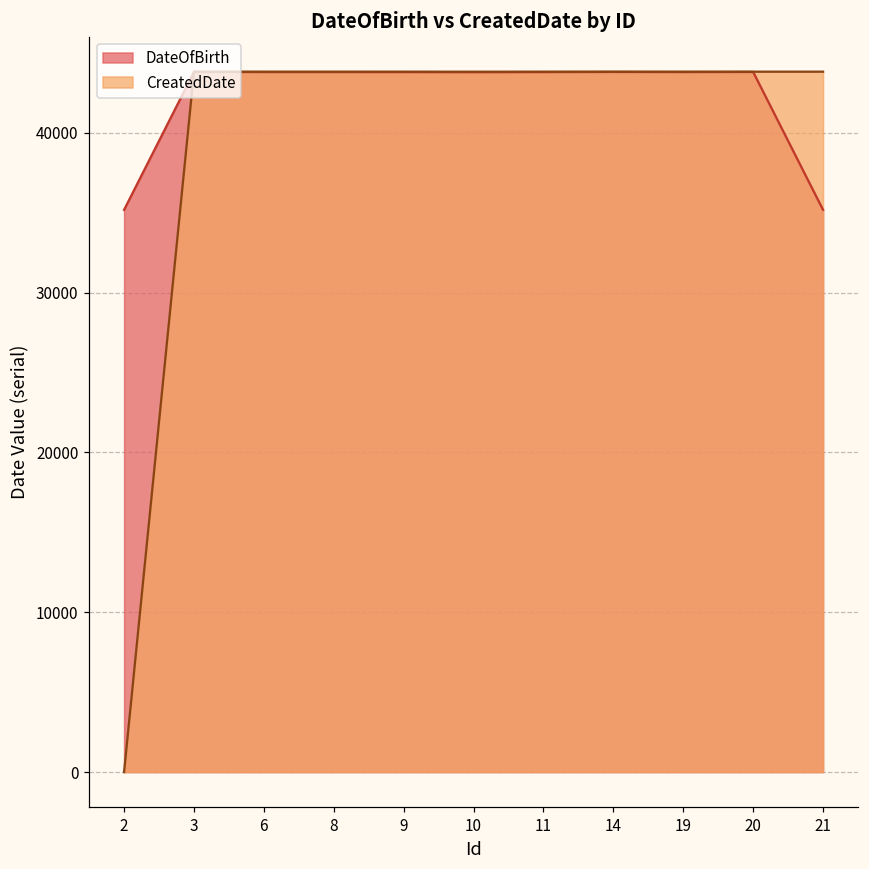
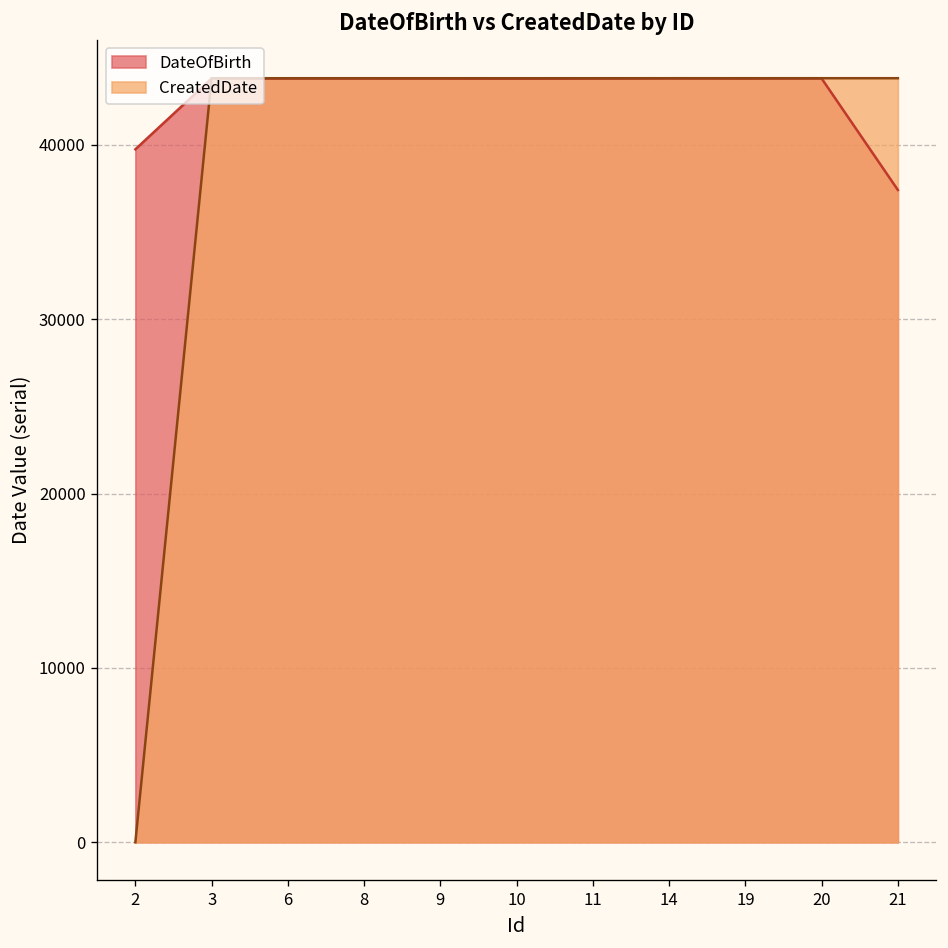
  {
    "DateOfBirth": {
-     "2": 35200,
-     "21": 35200
+     "2": 39700,
+     "21": 37400
    },
    "CreatedDate": {
      "2": 0,
      "21": 43800
    }
  }
